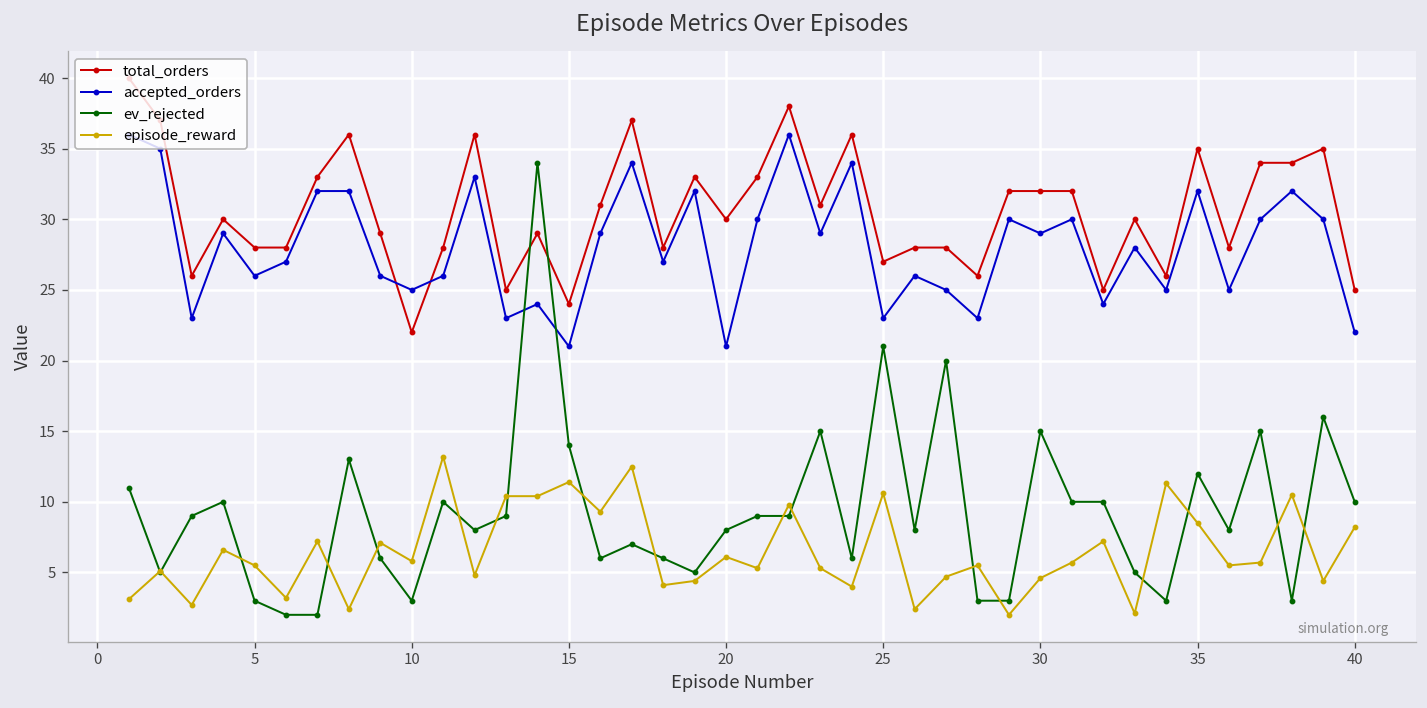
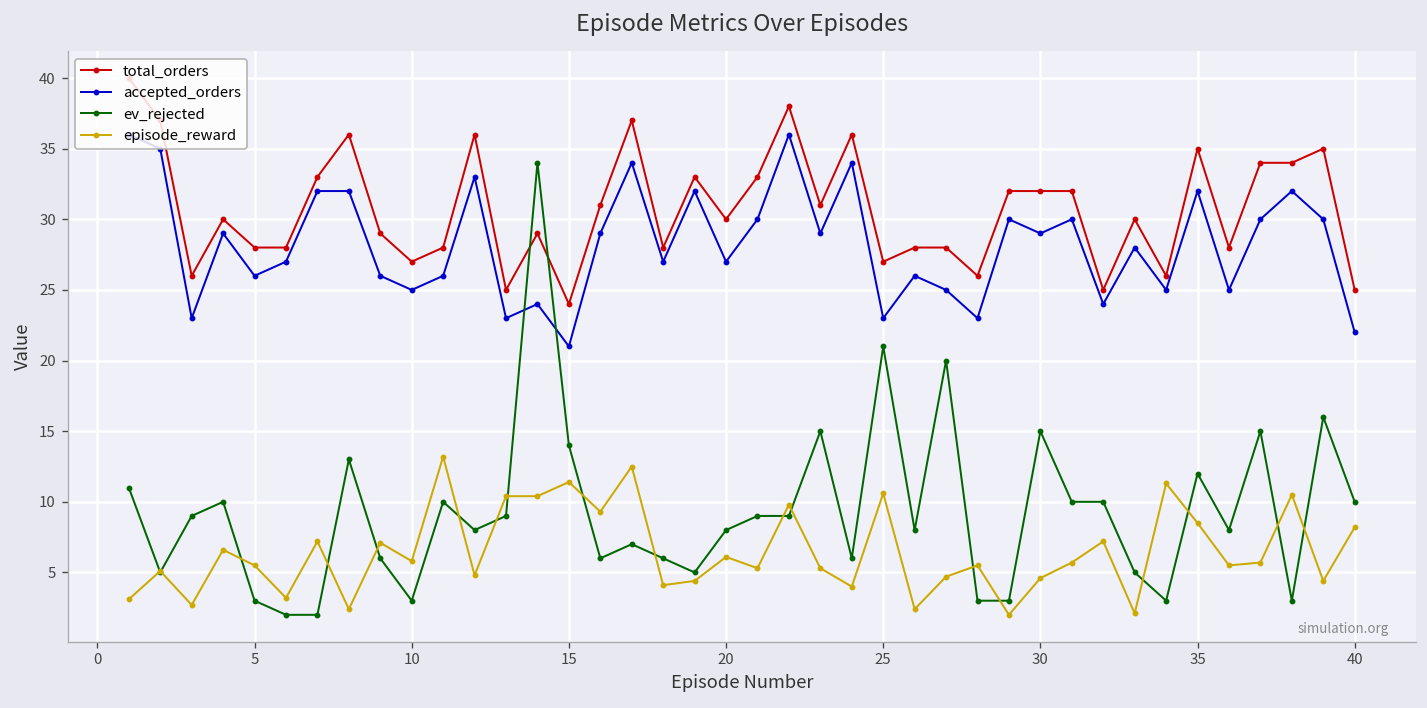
  {
    "total_orders": {
      "5": 28,
-     "10": 22,
+     "10": 27,
      "15": 24,
      "20": 30,
      "25": 27,
      "30": 32,
      "35": 35,
      "40": 25
    },
    "accepted_orders": {
      "5": 26,
      "10": 25,
      "15": 21,
-     "20": 21,
+     "20": 27,
      "25": 23,
      "30": 29,
      "35": 32,
      "40": 22
    },
    "ev_rejected": {
      "5": 3,
      "10": 3,
      "15": 14,
      "20": 8,
      "25": 21,
      "30": 15,
      "35": 12,
      "40": 10
    },
    "episode_reward": {
      "5": 5.5,
      "10": 6,
      "15": 11.4,
      "20": 6,
      "25": 10.6,
      "30": 4.6,
      "35": 8.5,
      "40": 8
    }
  }
